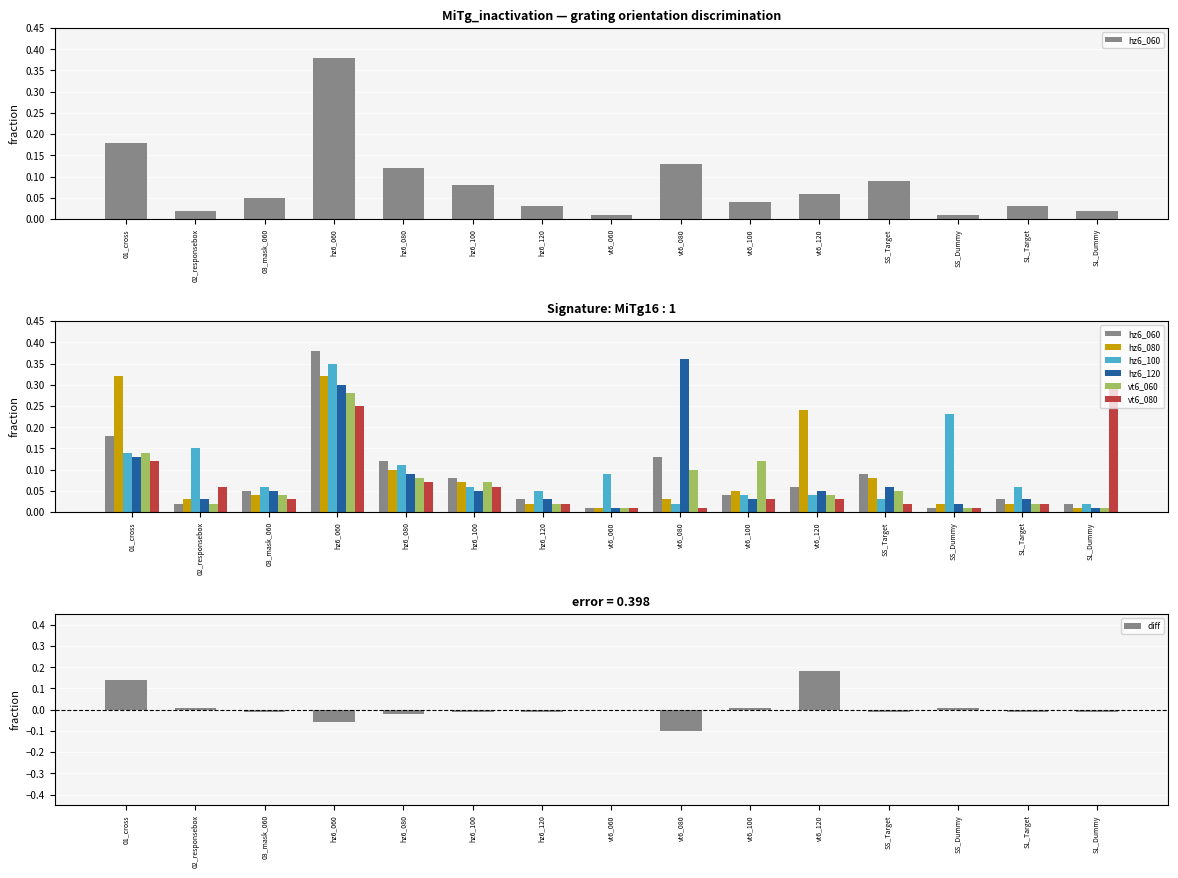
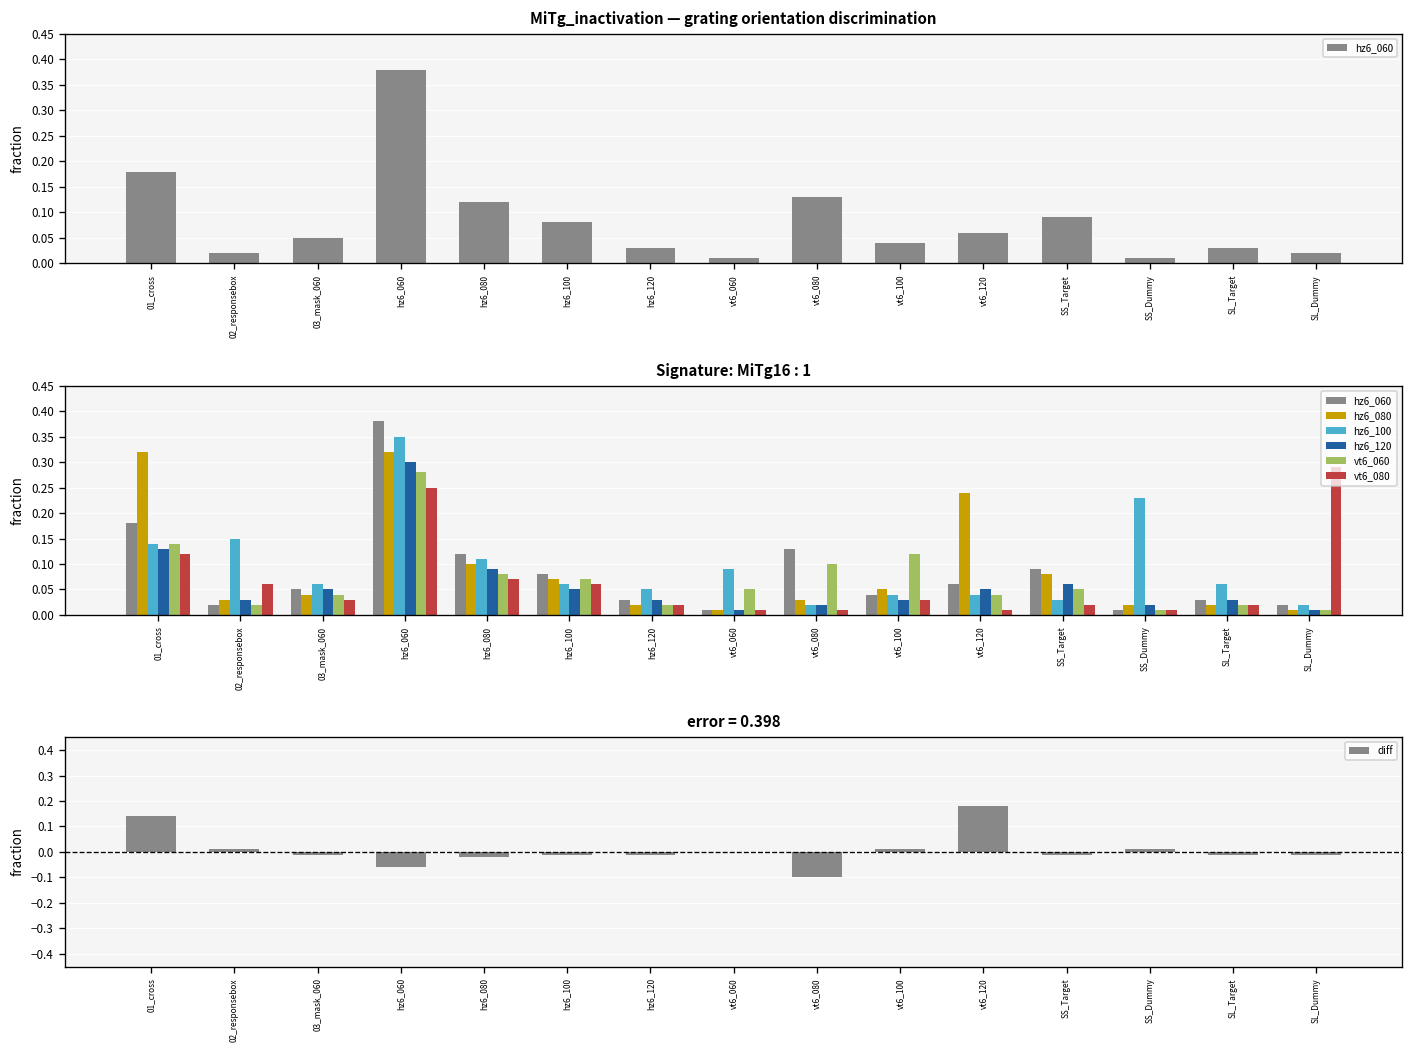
  {
    "MiTg_inactivation — grating orientation discrimination": {
      "01_cross": 0.18,
      "02_responsebox": 0.02,
      "03_mask_060": 0.05,
      "hz6_060": 0.38,
      "hz6_080": 0.12,
      "hz6_100": 0.08,
      "hz6_120": 0.03,
      "vt6_060": 0.01,
      "vt6_080": 0.13,
      "vt6_100": 0.04,
      "vt6_120": 0.06,
      "SS_Target": 0.09,
      "SS_Dummy": 0.01,
      "SL_Target": 0.03,
      "SL_Dummy": 0.02
    },
    "Signature: MiTg16 : 1": {
      "hz6_060": {
        "01_cross": 0.18,
        "02_responsebox": 0.02,
        "03_mask_060": 0.05,
        "hz6_060": 0.38,
        "hz6_080": 0.12,
        "hz6_100": 0.08,
        "hz6_120": 0.03,
        "vt6_060": 0.01,
        "vt6_080": 0.13,
        "vt6_100": 0.04,
        "vt6_120": 0.06,
        "SS_Target": 0.09,
        "SS_Dummy": 0.01,
        "SL_Target": 0.03,
        "SL_Dummy": 0.02
      },
      "hz6_080": {
        "01_cross": 0.32,
        "02_responsebox": 0.03,
        "03_mask_060": 0.04,
        "hz6_060": 0.32,
        "hz6_080": 0.10,
        "hz6_100": 0.07,
        "hz6_120": 0.02,
        "vt6_060": 0.01,
        "vt6_080": 0.03,
        "vt6_100": 0.05,
        "vt6_120": 0.24,
        "SS_Target": 0.08,
        "SS_Dummy": 0.02,
        "SL_Target": 0.02,
        "SL_Dummy": 0.01
      },
      "hz6_100": {
        "01_cross": 0.14,
        "02_responsebox": 0.15,
        "03_mask_060": 0.06,
        "hz6_060": 0.35,
        "hz6_080": 0.11,
        "hz6_100": 0.06,
        "hz6_120": 0.05,
        "vt6_060": 0.09,
        "vt6_080": 0.02,
        "vt6_100": 0.04,
        "vt6_120": 0.04,
        "SS_Target": 0.03,
        "SS_Dummy": 0.23,
        "SL_Target": 0.06,
        "SL_Dummy": 0.02
      },
      "hz6_120": {
        "01_cross": 0.13,
        "02_responsebox": 0.03,
        "03_mask_060": 0.05,
        "hz6_060": 0.30,
        "hz6_080": 0.09,
        "hz6_100": 0.05,
        "hz6_120": 0.03,
        "vt6_060": 0.01,
-       "vt6_080": 0.36,
+       "vt6_080": 0.02,
        "vt6_100": 0.03,
        "vt6_120": 0.05,
        "SS_Target": 0.06,
        "SS_Dummy": 0.02,
        "SL_Target": 0.03,
        "SL_Dummy": 0.01
      },
      "vt6_060": {
        "01_cross": 0.14,
        "02_responsebox": 0.02,
        "03_mask_060": 0.04,
        "hz6_060": 0.28,
        "hz6_080": 0.08,
        "hz6_100": 0.07,
        "hz6_120": 0.02,
-       "vt6_060": 0.01,
+       "vt6_060": 0.05,
        "vt6_080": 0.10,
        "vt6_100": 0.12,
        "vt6_120": 0.04,
        "SS_Target": 0.05,
        "SS_Dummy": 0.01,
        "SL_Target": 0.02,
        "SL_Dummy": 0.01
      },
      "vt6_080": {
        "01_cross": 0.12,
        "02_responsebox": 0.06,
        "03_mask_060": 0.03,
        "hz6_060": 0.25,
        "hz6_080": 0.07,
        "hz6_100": 0.06,
        "hz6_120": 0.02,
        "vt6_060": 0.01,
        "vt6_080": 0.01,
        "vt6_100": 0.03,
-       "vt6_120": 0.03,
+       "vt6_120": 0.01,
        "SS_Target": 0.02,
        "SS_Dummy": 0.01,
        "SL_Target": 0.02
      }
    },
    "error = 0.398": {
      "01_cross": 0.14,
      "hz6_060": -0.06,
      "hz6_080": -0.02,
      "vt6_060": 0.00,
      "vt6_080": -0.10,
      "vt6_120": 0.18
    }
  }
